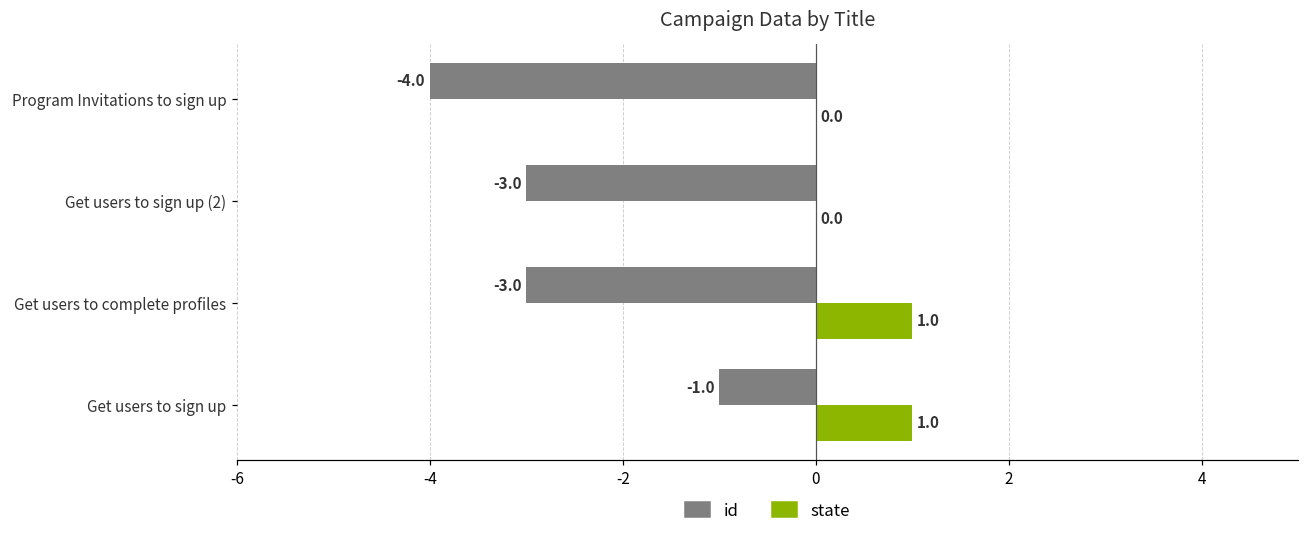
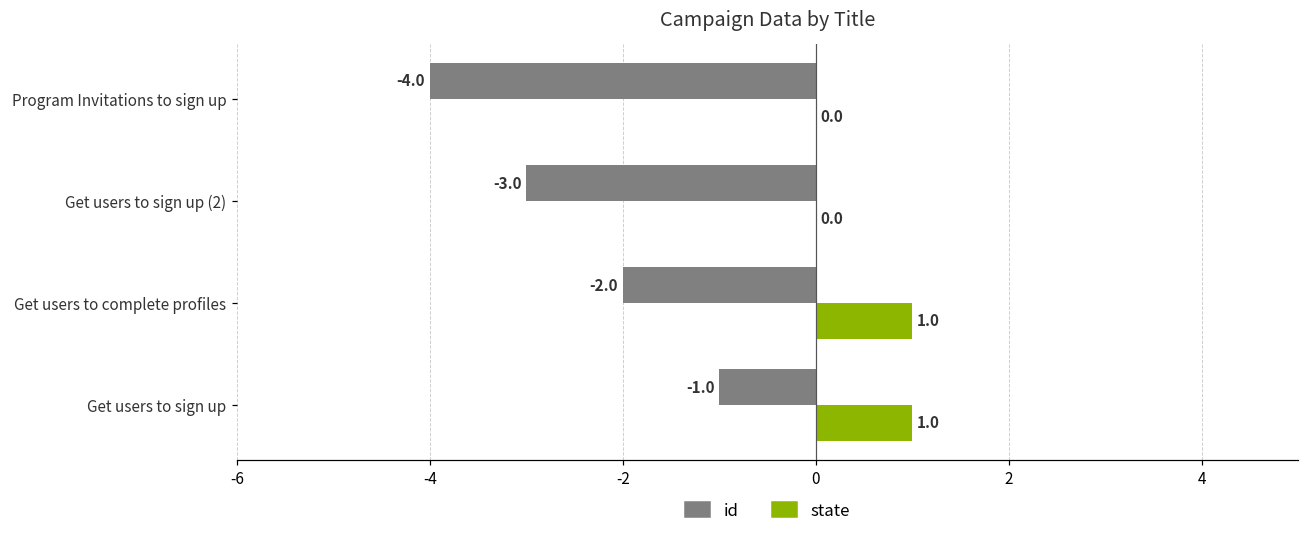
  {
    "id": {
      "Program Invitations to sign up": -4.0,
      "Get users to sign up (2)": -3.0,
-     "Get users to complete profiles": -3.0,
+     "Get users to complete profiles": -2.0,
      "Get users to sign up": -1.0
    },
    "state": {
      "Program Invitations to sign up": 0.0,
      "Get users to sign up (2)": 0.0,
      "Get users to complete profiles": 1.0,
      "Get users to sign up": 1.0
    }
  }
